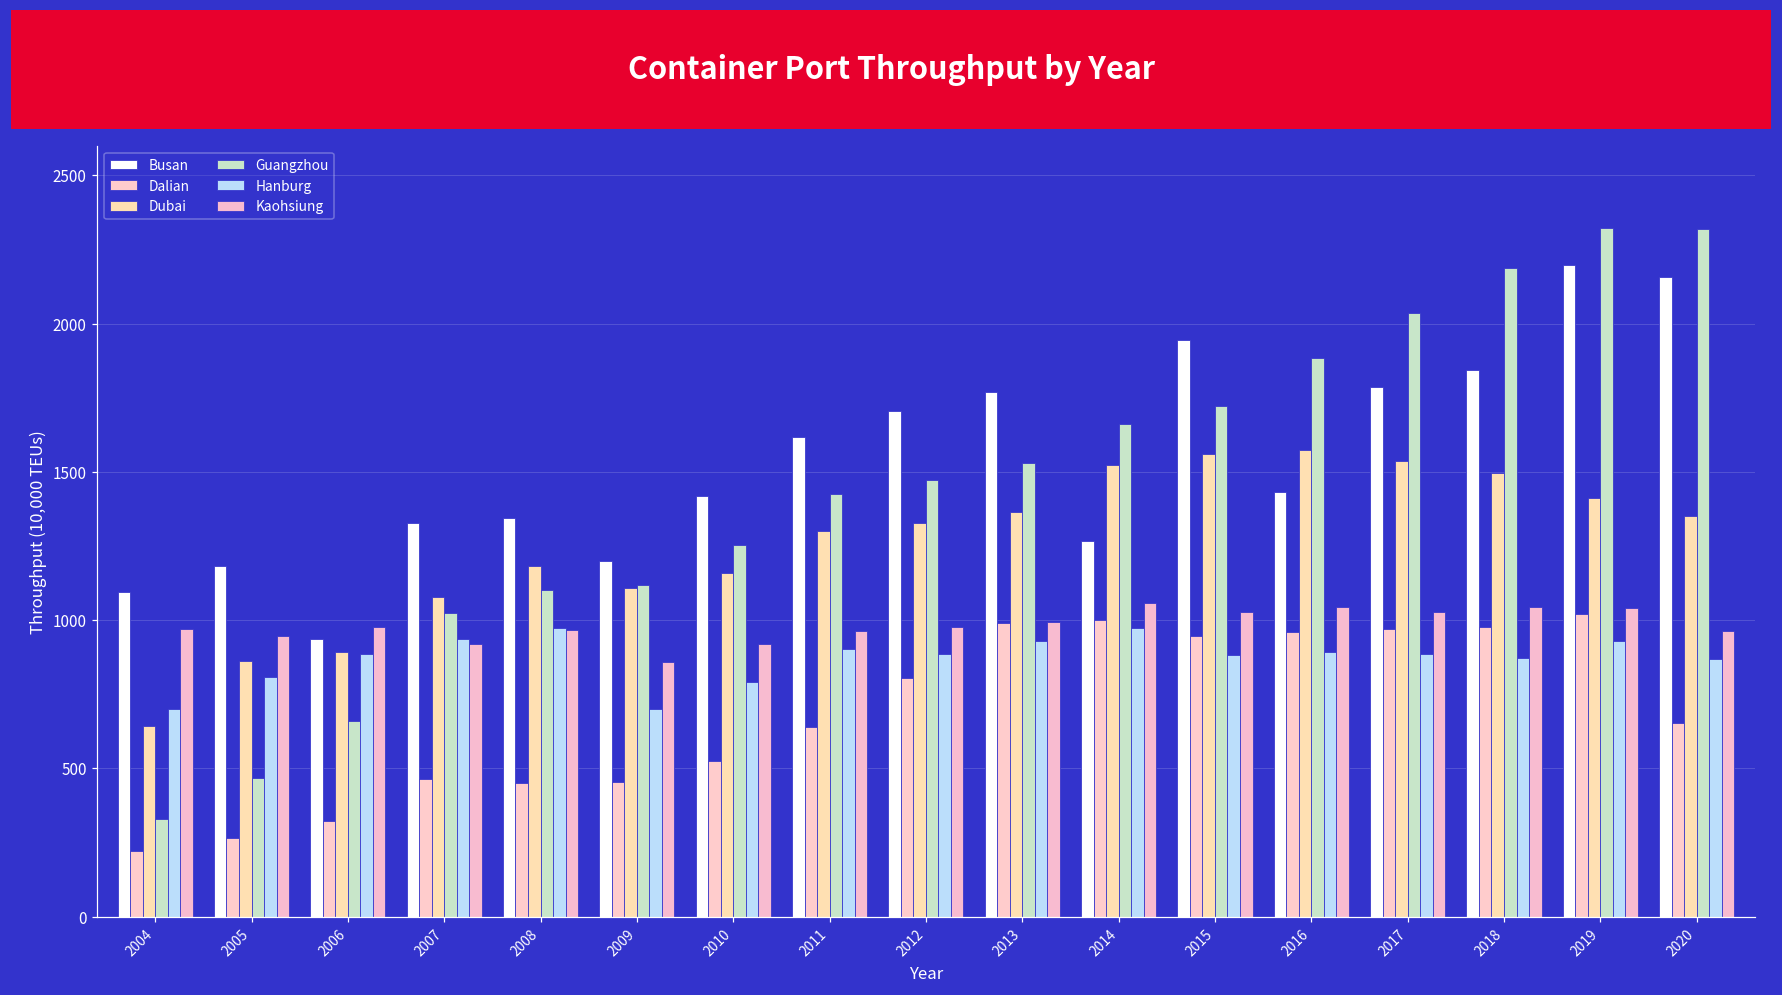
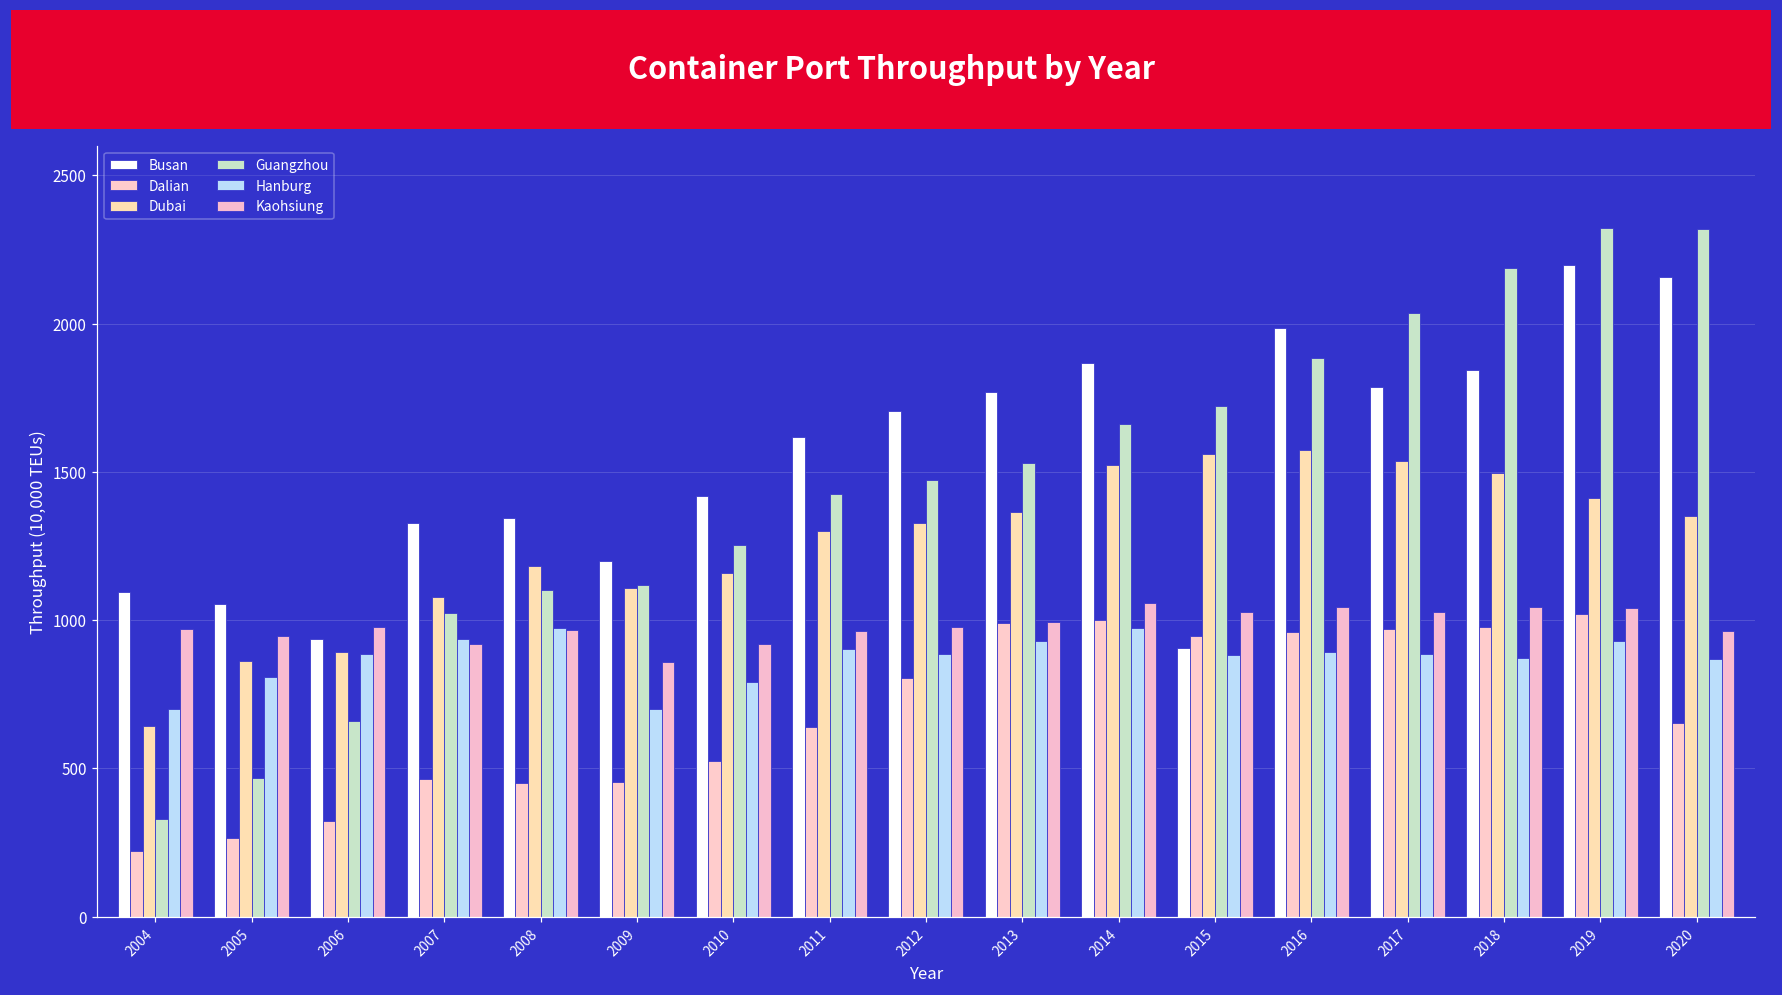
  {
    "Busan": {
      "2004": 1100,
-     "2005": 1180,
+     "2005": 1050,
      "2006": 930,
      "2007": 1330,
      "2008": 1350,
      "2009": 1200,
      "2010": 1420,
      "2011": 1620,
      "2012": 1700,
      "2013": 1770,
-     "2014": 1270,
-     "2015": 1950,
-     "2016": 1430,
+     "2014": 1870,
+     "2015": 910,
+     "2016": 1990,
      "2017": 1790,
      "2018": 1840,
      "2019": 2200,
      "2020": 2160
    }
  }
